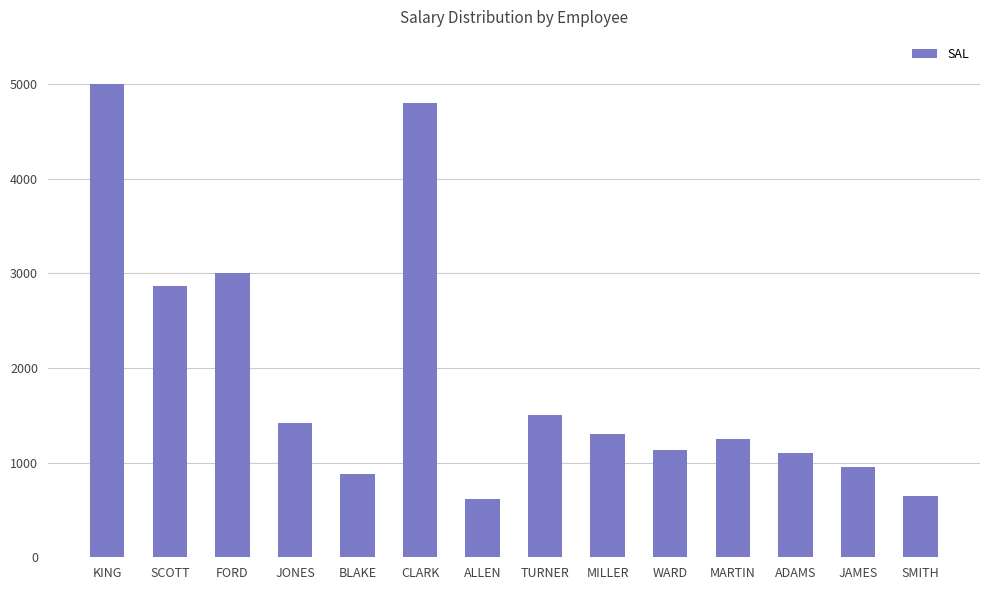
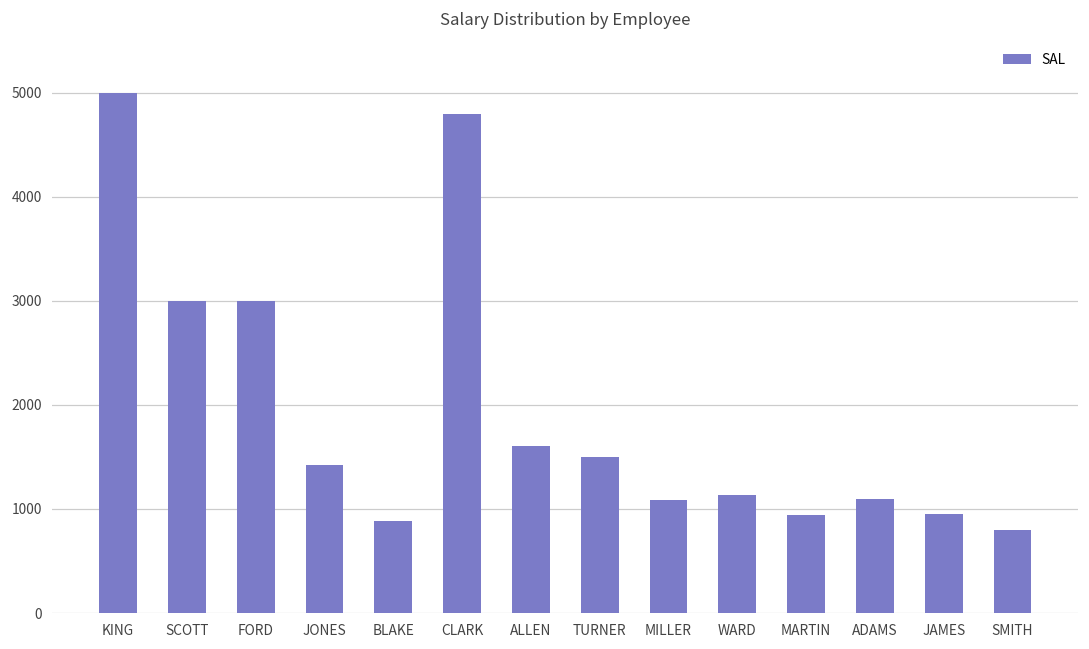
  {
    "KING": 5000,
-   "SCOTT": 2900,
+   "SCOTT": 3000,
    "FORD": 3000,
    "JONES": 1400,
    "BLAKE": 900,
    "CLARK": 4800,
-   "ALLEN": 600,
+   "ALLEN": 1600,
    "TURNER": 1500,
-   "MILLER": 1300,
+   "MILLER": 1100,
    "WARD": 1100,
-   "MARTIN": 1300,
+   "MARTIN": 900,
    "ADAMS": 1100,
    "JAMES": 1000,
-   "SMITH": 700
+   "SMITH": 800
  }
